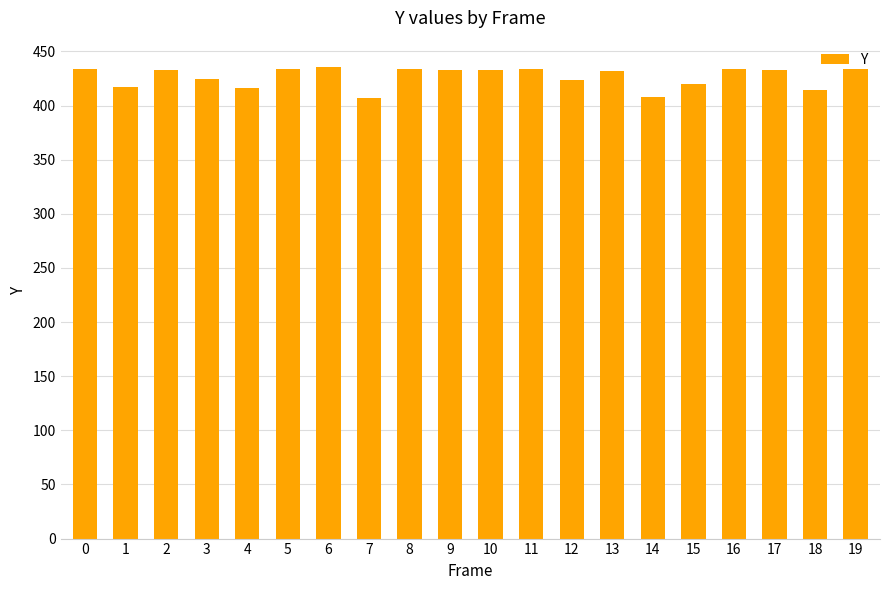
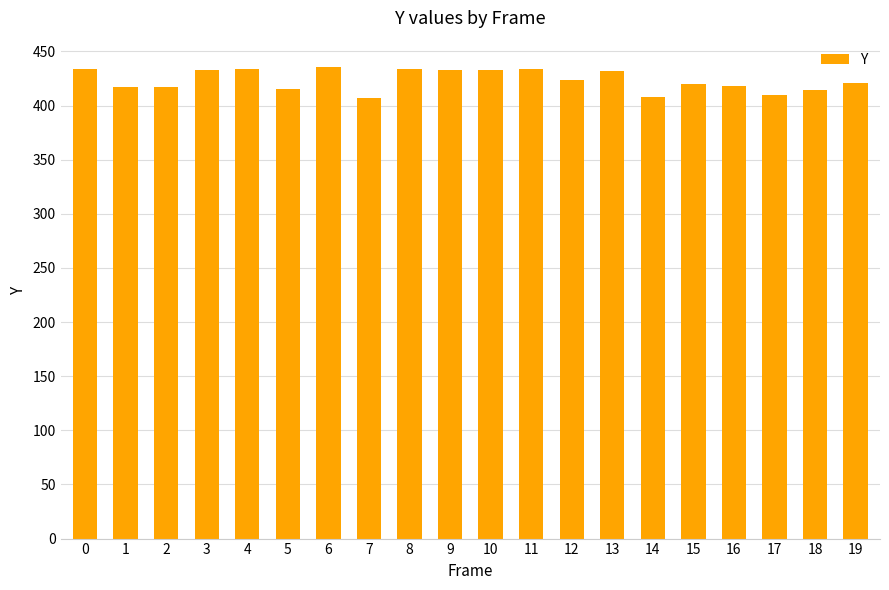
  {
    "0": 434,
    "1": 417,
-   "2": 433,
-   "3": 425,
-   "4": 416,
-   "5": 434,
+   "2": 417,
+   "3": 433,
+   "4": 434,
+   "5": 415,
    "6": 436,
    "7": 407,
    "8": 434,
    "9": 433,
    "10": 433,
    "11": 434,
    "12": 424,
    "13": 432,
    "14": 408,
    "15": 420,
-   "16": 434,
-   "17": 433,
+   "16": 418,
+   "17": 410,
    "18": 414,
-   "19": 434
+   "19": 421
  }
